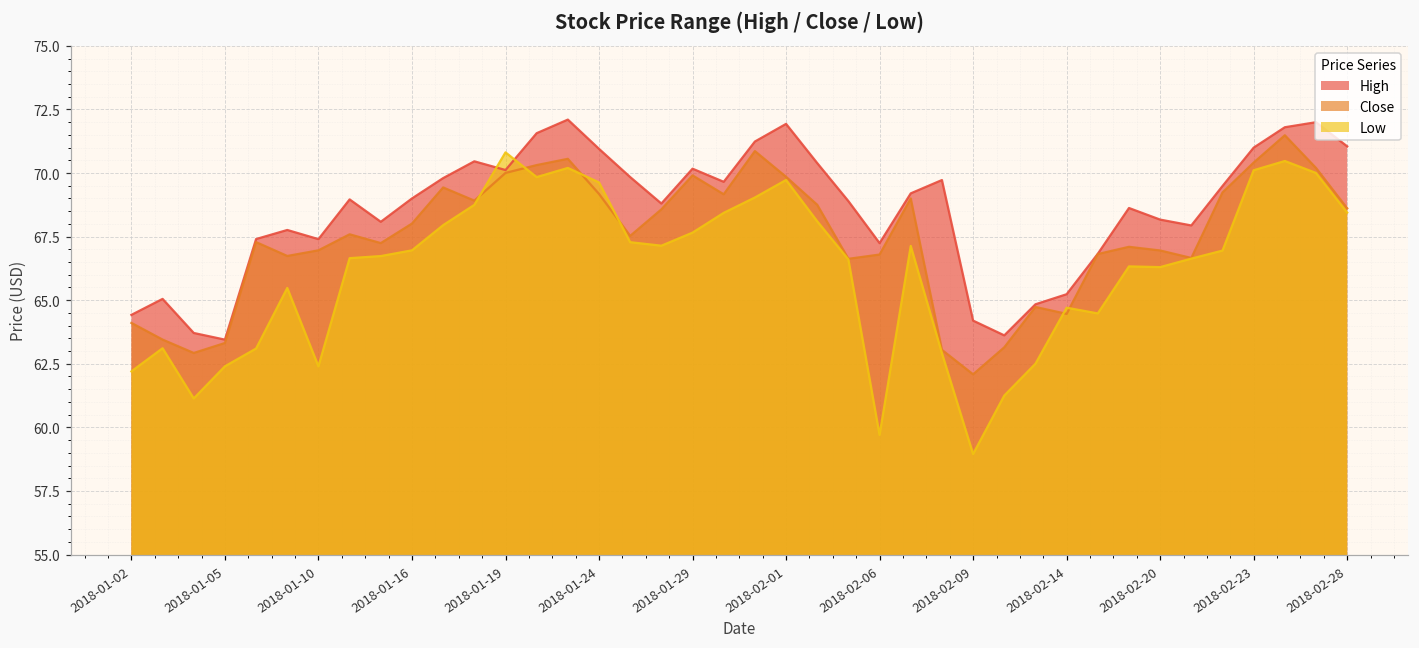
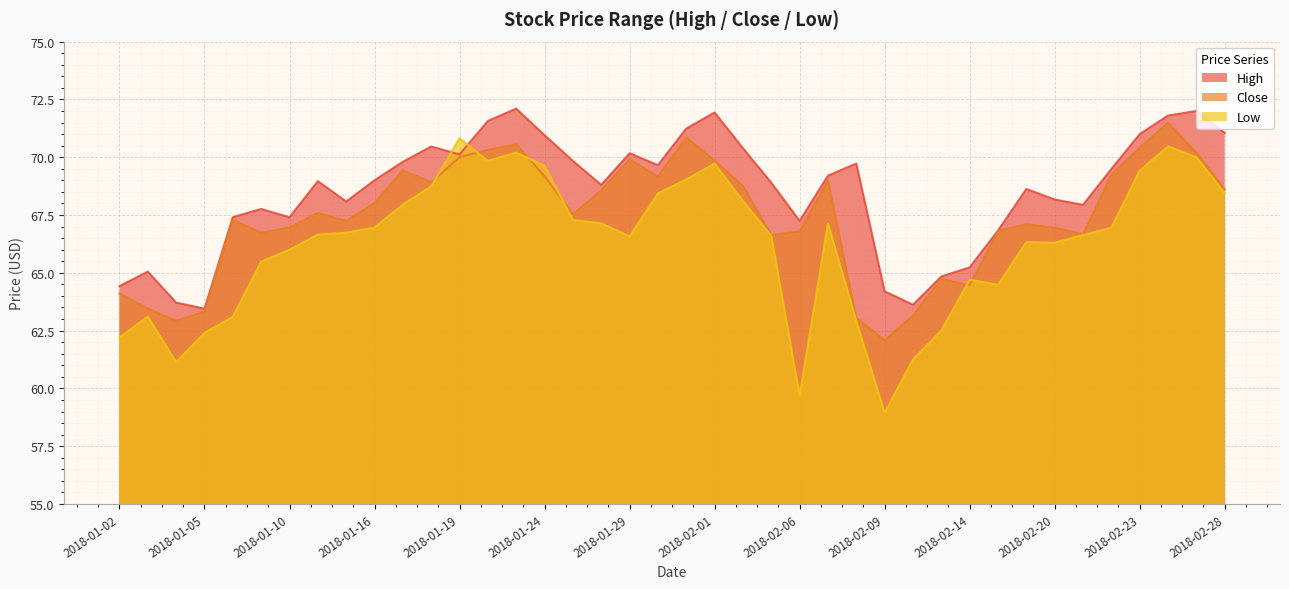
  {
    "Low": {
      "2018-01-02": 62.2,
      "2018-01-05": 62.4,
-     "2018-01-10": 62.4,
+     "2018-01-10": 66.0,
      "2018-01-16": 67.0,
      "2018-01-19": 70.8,
      "2018-01-24": 69.6,
-     "2018-01-29": 67.7,
+     "2018-01-29": 66.6,
      "2018-02-01": 69.7,
      "2018-02-06": 59.7,
      "2018-02-09": 59.0,
      "2018-02-14": 64.7,
      "2018-02-20": 66.3,
-     "2018-02-23": 70.1,
+     "2018-02-23": 69.4,
      "2018-02-28": 68.4
    }
  }
